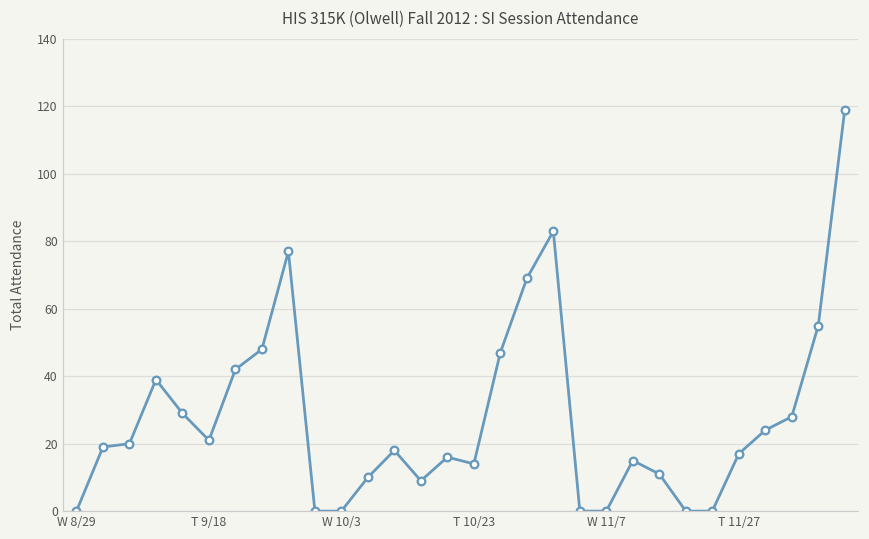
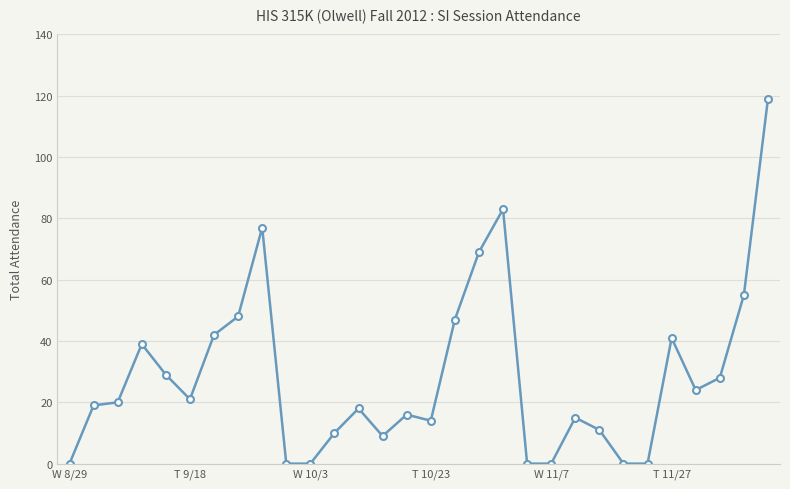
  {
    "W 8/29": 0,
    "T 9/18": 21,
    "W 10/3": 0,
    "T 10/23": 14,
    "W 11/7": 0,
-   "T 11/27": 17
+   "T 11/27": 41
  }
